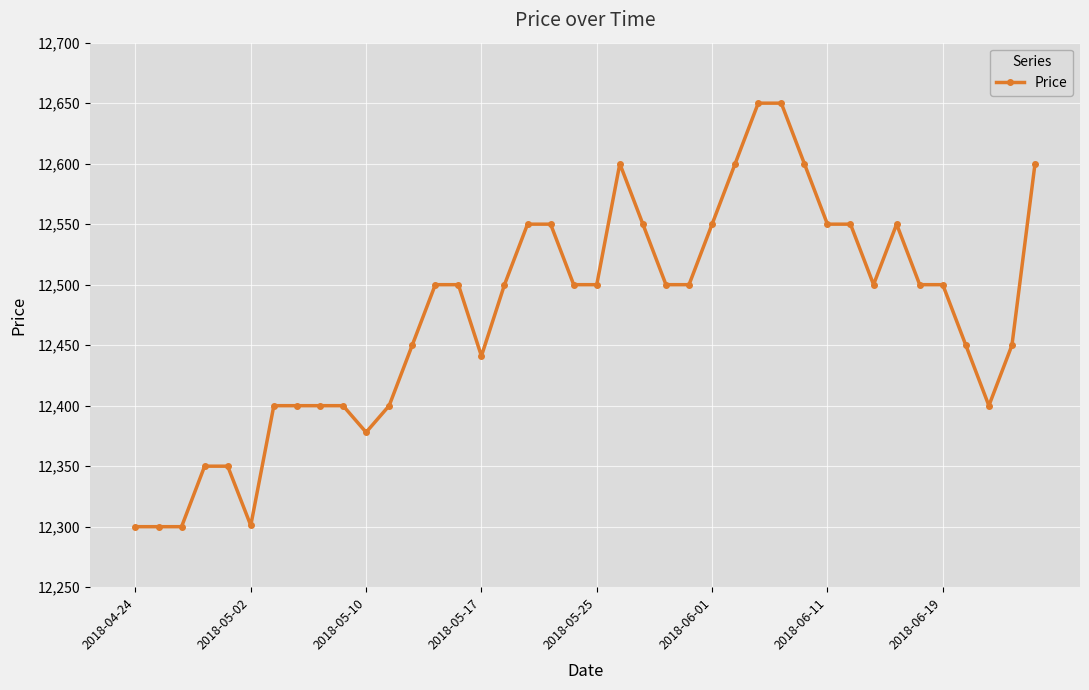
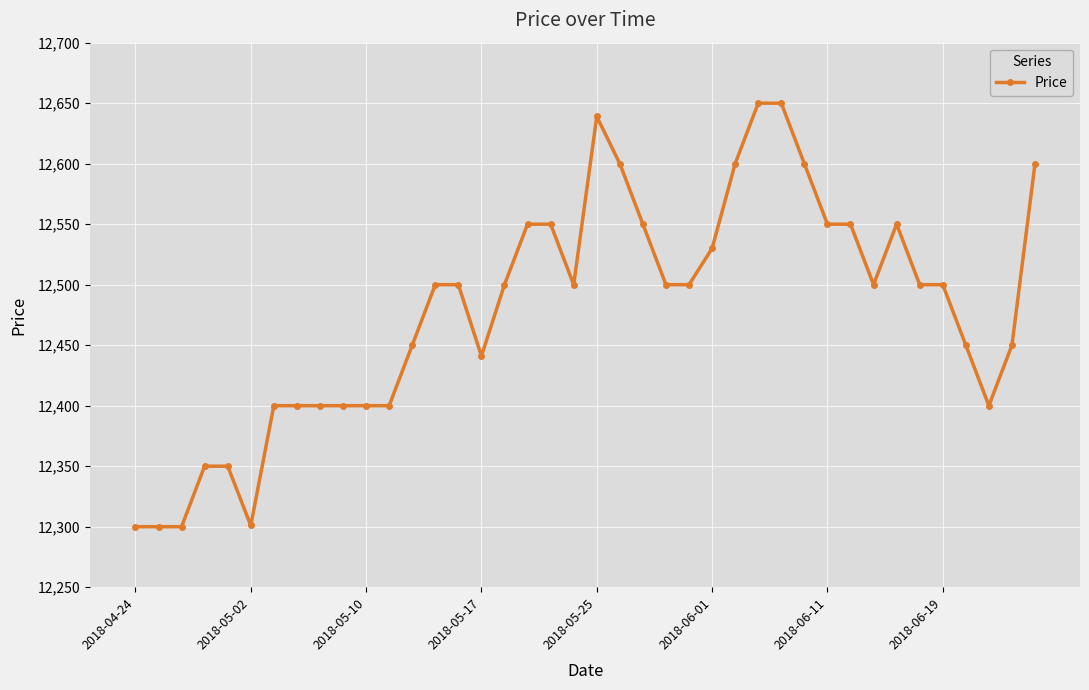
  {
    "2018-04-24": "12,300",
    "2018-05-02": "12,301",
-   "2018-05-10": "12,378",
+   "2018-05-10": "12,400",
    "2018-05-17": "12,441",
-   "2018-05-25": "12,500",
-   "2018-06-01": "12,550",
+   "2018-05-25": "12,639",
+   "2018-06-01": "12,530",
    "2018-06-11": "12,550",
    "2018-06-19": "12,500"
  }
